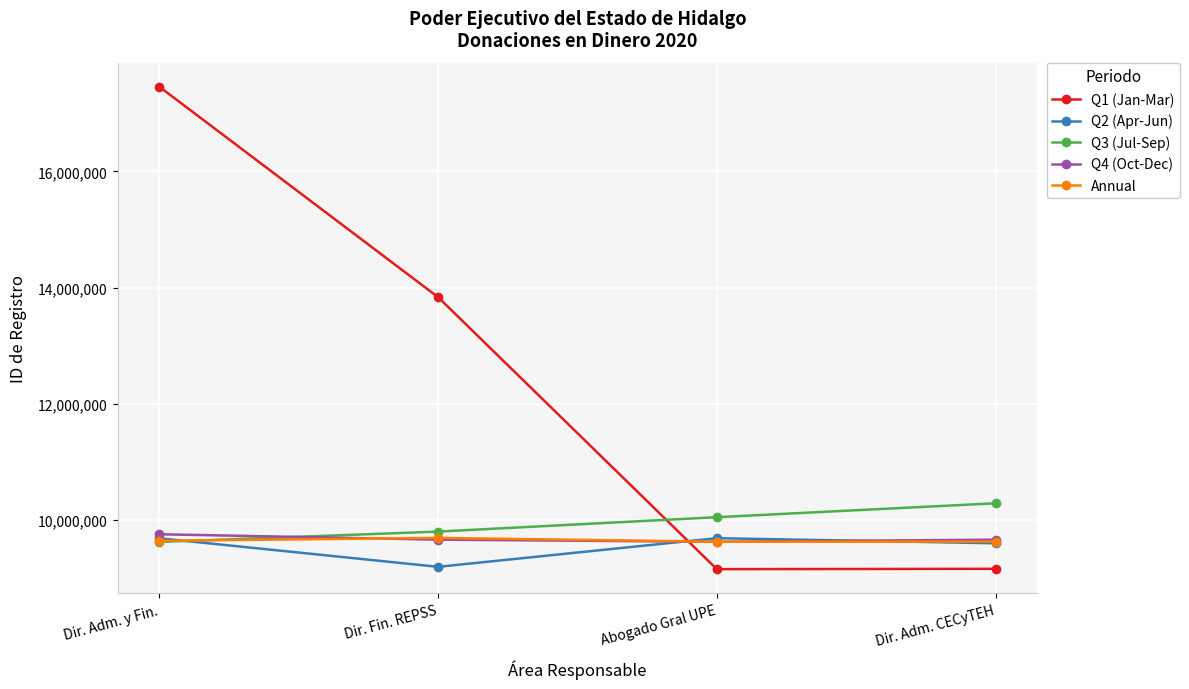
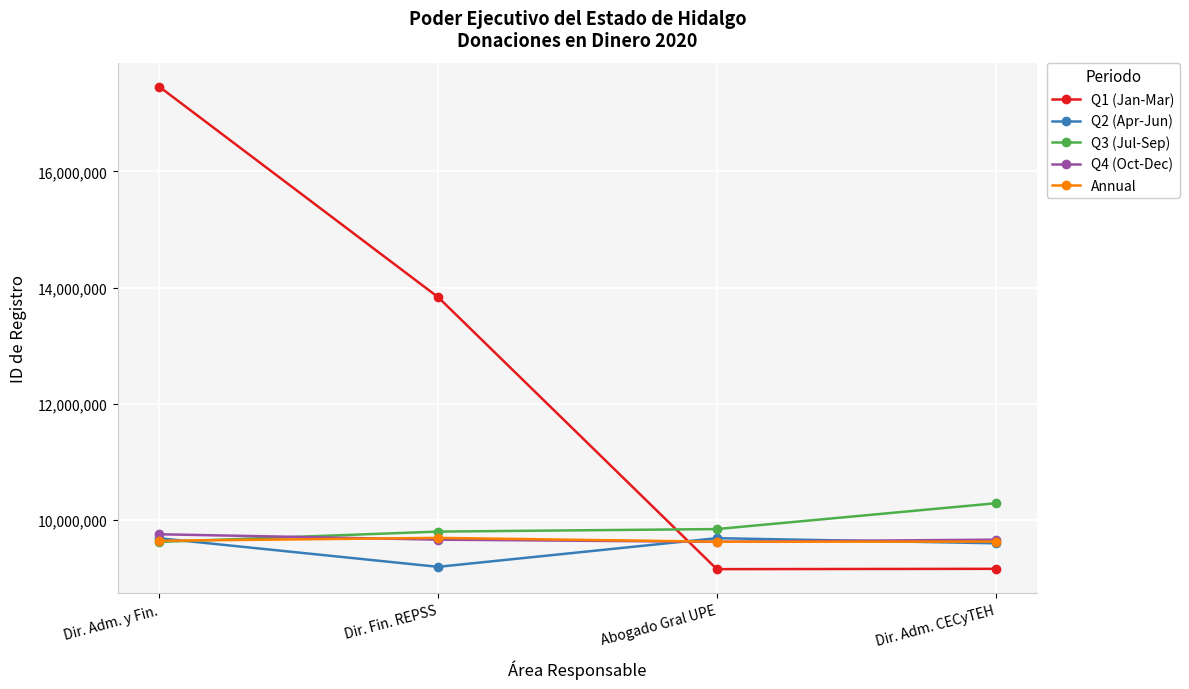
  {
    "Q1 (Jan-Mar)": {
      "Dir. Adm. y Fin.": "17,500,000",
      "Dir. Fin. REPSS": "13,800,000",
      "Abogado Gral UPE": "9,200,000",
      "Dir. Adm. CECyTEH": "9,200,000"
    },
    "Q2 (Apr-Jun)": {
      "Dir. Fin. REPSS": "9,200,000",
      "Abogado Gral UPE": "9,700,000"
    },
    "Q3 (Jul-Sep)": {
      "Dir. Fin. REPSS": "9,800,000",
-     "Abogado Gral UPE": "10,000,000",
+     "Abogado Gral UPE": "9,800,000",
      "Dir. Adm. CECyTEH": "10,300,000"
    },
    "Q4 (Oct-Dec)": {
      "Dir. Adm. y Fin.": "9,800,000"
    }
  }
